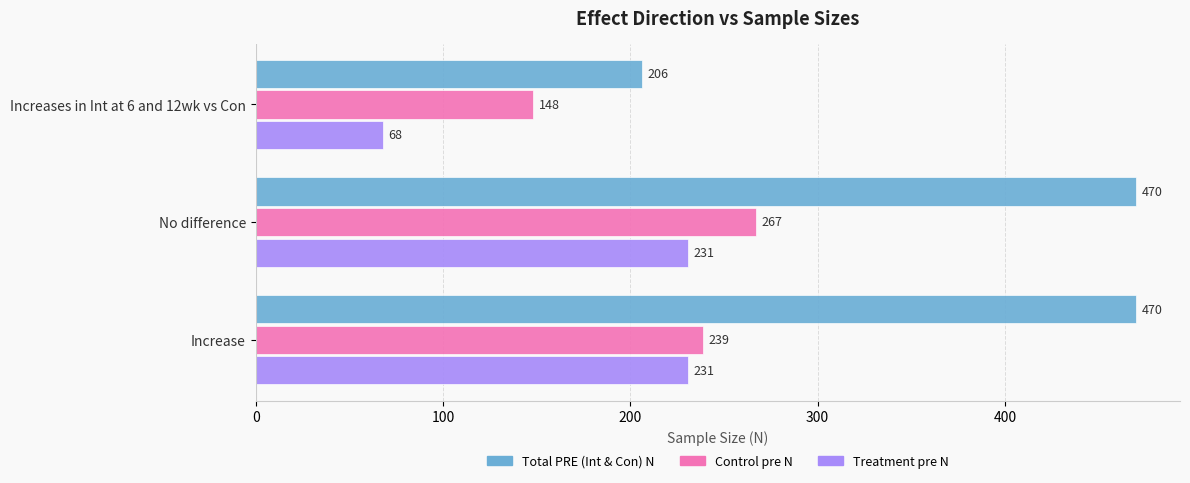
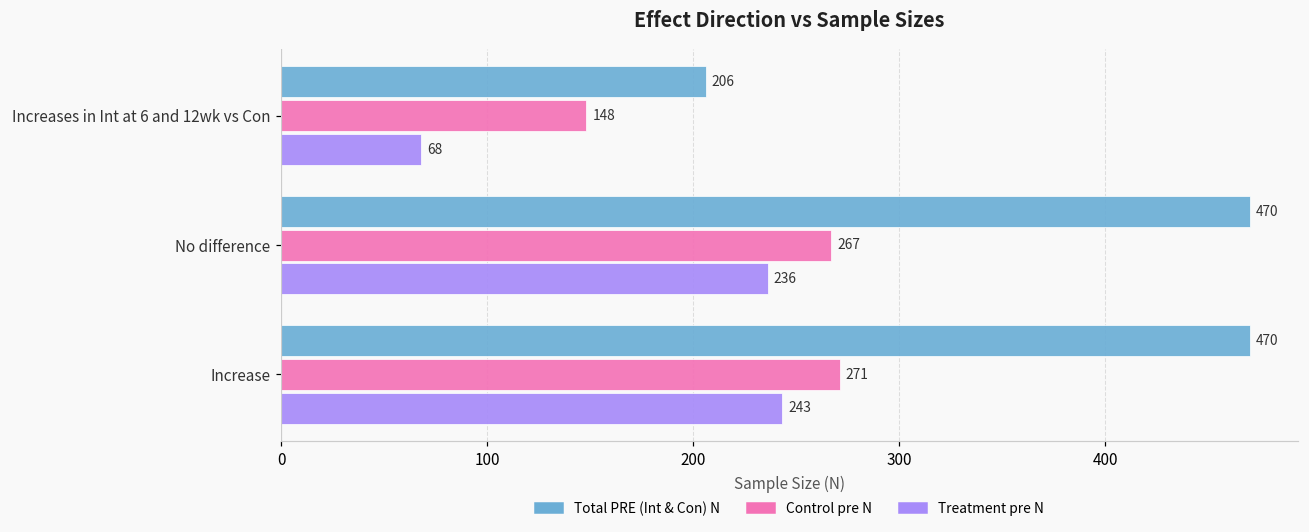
  {
    "Total PRE (Int & Con) N": {
      "Increases in Int at 6 and 12wk vs Con": 206,
      "No difference": 470,
      "Increase": 470
    },
    "Control pre N": {
      "Increases in Int at 6 and 12wk vs Con": 148,
      "No difference": 267,
-     "Increase": 239
+     "Increase": 271
    },
    "Treatment pre N": {
      "Increases in Int at 6 and 12wk vs Con": 68,
-     "No difference": 231,
-     "Increase": 231
+     "No difference": 236,
+     "Increase": 243
    }
  }
